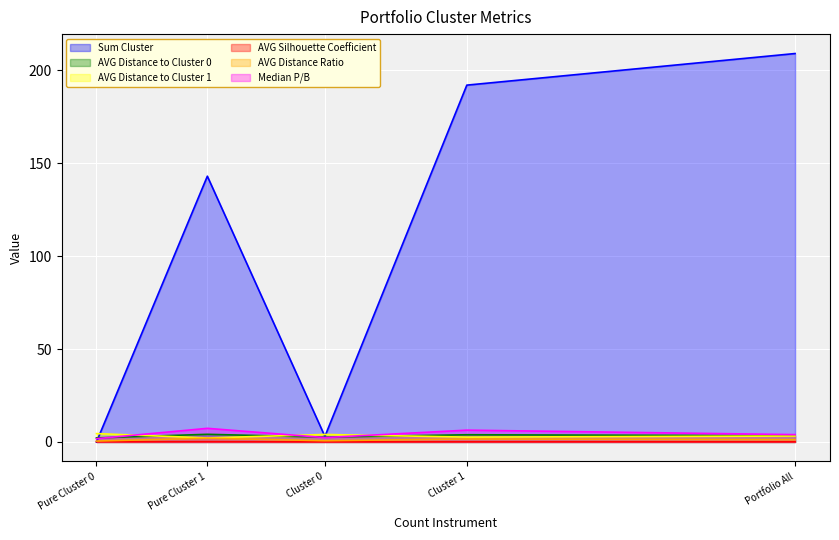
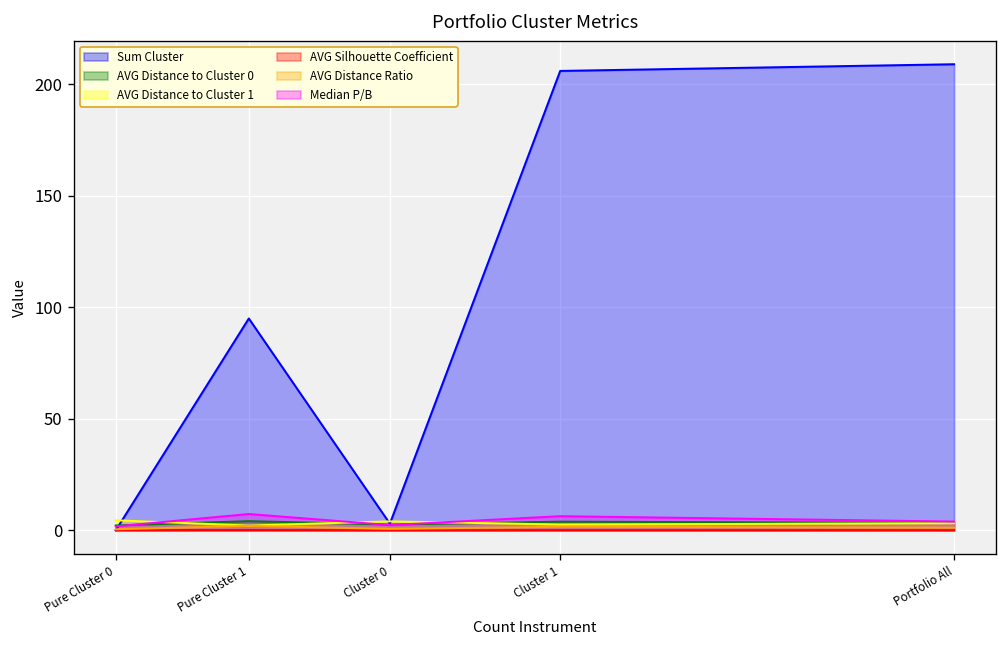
  {
    "Sum Cluster": {
-     "Pure Cluster 1": 143,
-     "Cluster 1": 192,
+     "Pure Cluster 1": 95,
+     "Cluster 1": 206,
      "Portfolio All": 209
    },
    "AVG Distance to Cluster 0": {
      "Pure Cluster 1": 4
    },
    "AVG Silhouette Coefficient": {
      "Pure Cluster 1": 0,
      "Cluster 1": 0
    },
    "Median P/B": {
      "Pure Cluster 1": 7,
      "Cluster 1": 6
    }
  }
